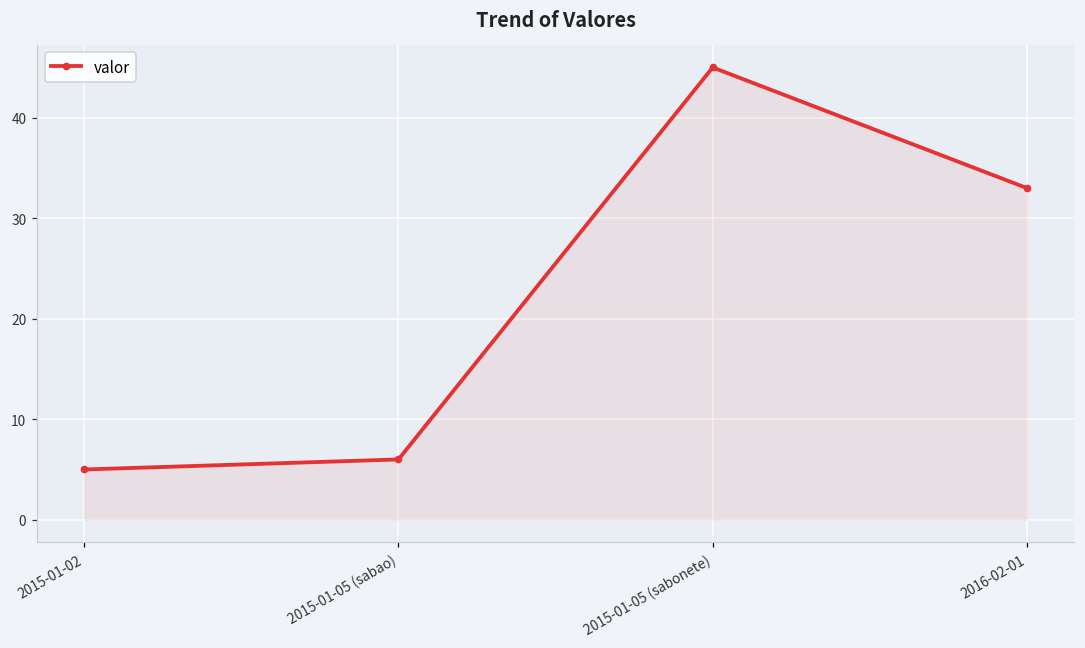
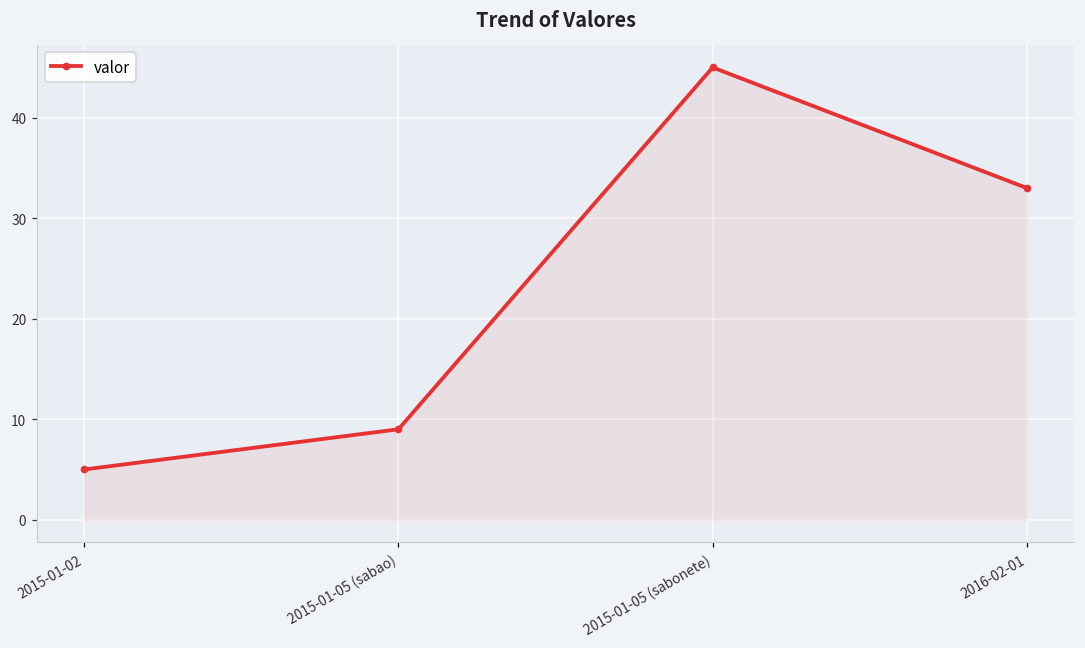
  {
    "2015-01-02": 5,
-   "2015-01-05 (sabao)": 6,
+   "2015-01-05 (sabao)": 9,
    "2015-01-05 (sabonete)": 45,
    "2016-02-01": 33
  }
